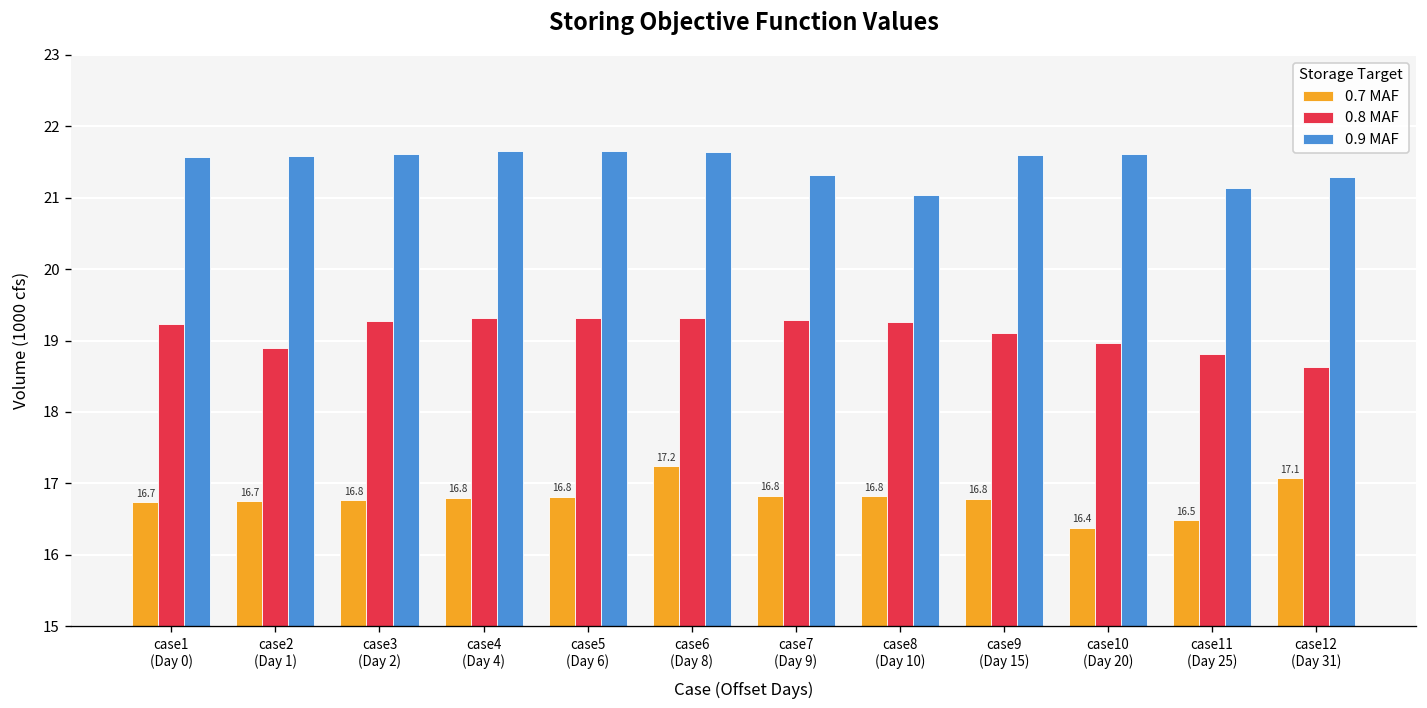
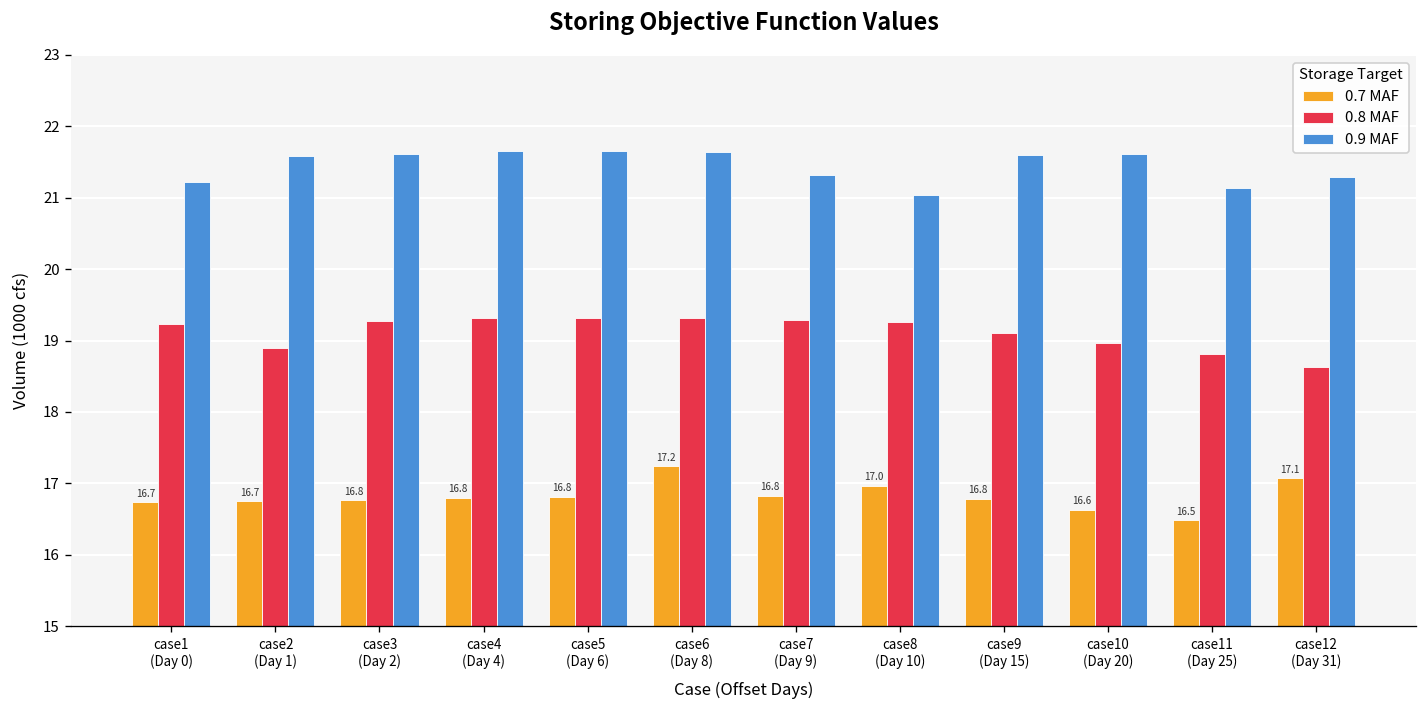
  {
    "0.7 MAF": {
      "case1 (Day 0)": 16.7,
      "case2 (Day 1)": 16.7,
      "case3 (Day 2)": 16.8,
      "case4 (Day 4)": 16.8,
      "case5 (Day 6)": 16.8,
      "case6 (Day 8)": 17.2,
      "case7 (Day 9)": 16.8,
-     "case8 (Day 10)": 16.8,
+     "case8 (Day 10)": 17.0,
      "case9 (Day 15)": 16.8,
-     "case10 (Day 20)": 16.4,
+     "case10 (Day 20)": 16.6,
      "case11 (Day 25)": 16.5,
      "case12 (Day 31)": 17.1
    },
    "0.8 MAF": {
      "case1 (Day 0)": 19.2,
      "case2 (Day 1)": 18.9,
      "case3 (Day 2)": 19.3,
      "case4 (Day 4)": 19.3,
      "case5 (Day 6)": 19.3,
      "case6 (Day 8)": 19.3,
      "case7 (Day 9)": 19.3,
      "case8 (Day 10)": 19.3,
      "case9 (Day 15)": 19.1,
      "case10 (Day 20)": 19.0,
      "case11 (Day 25)": 18.8,
      "case12 (Day 31)": 18.6
    },
    "0.9 MAF": {
-     "case1 (Day 0)": 21.6,
+     "case1 (Day 0)": 21.2,
      "case2 (Day 1)": 21.6,
      "case3 (Day 2)": 21.6,
      "case4 (Day 4)": 21.7,
      "case5 (Day 6)": 21.6,
      "case6 (Day 8)": 21.6,
      "case7 (Day 9)": 21.3,
      "case8 (Day 10)": 21.0,
      "case9 (Day 15)": 21.6,
      "case10 (Day 20)": 21.6,
      "case11 (Day 25)": 21.1,
      "case12 (Day 31)": 21.3
    }
  }
